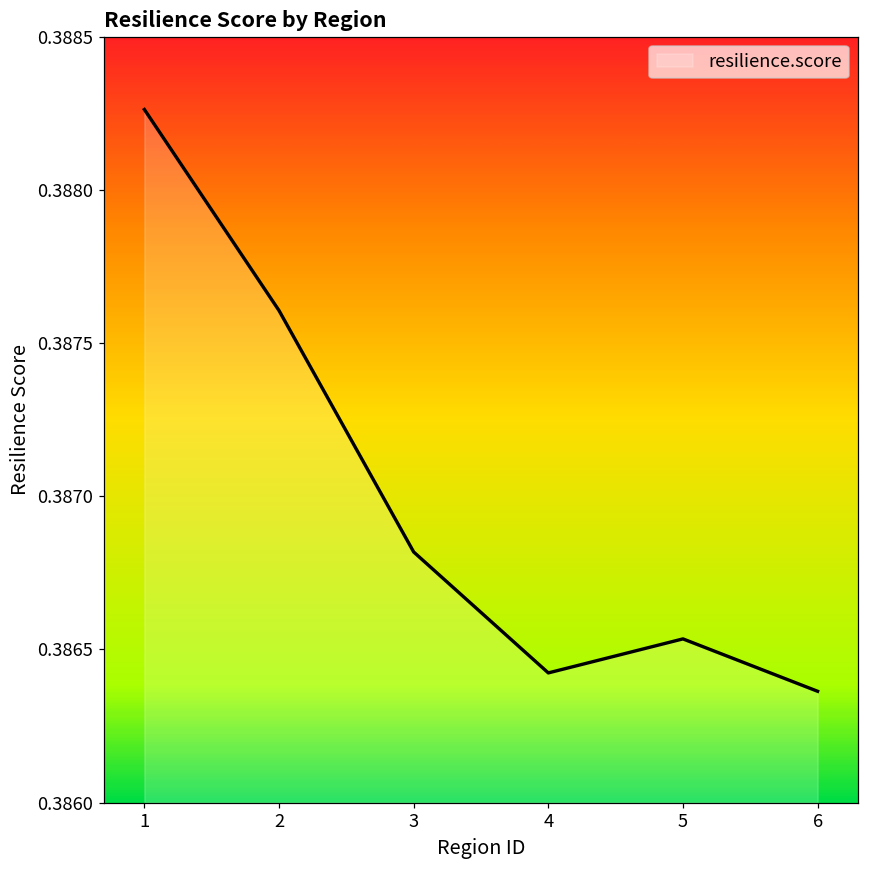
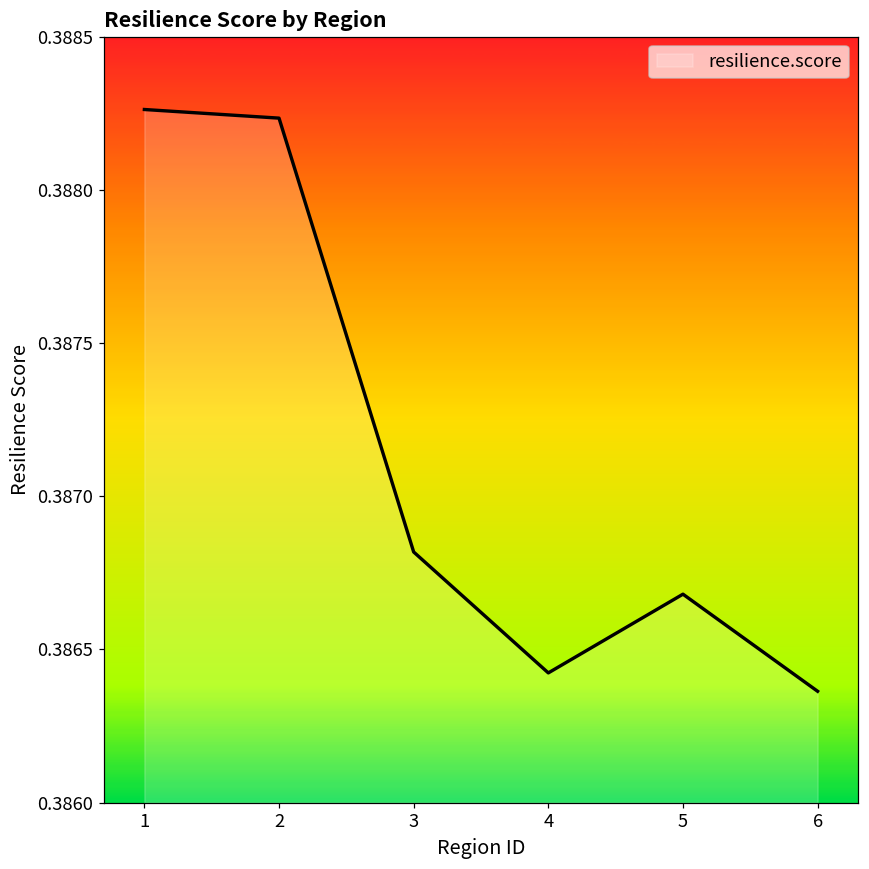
  {
    "1": 0.38826,
-   "2": 0.38761,
+   "2": 0.38823,
    "3": 0.38682,
    "4": 0.38642,
-   "5": 0.38653,
+   "5": 0.38668,
    "6": 0.38636
  }
